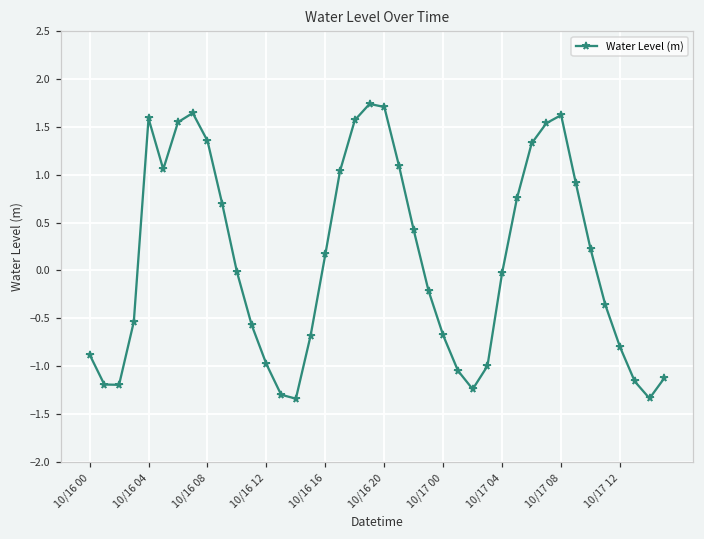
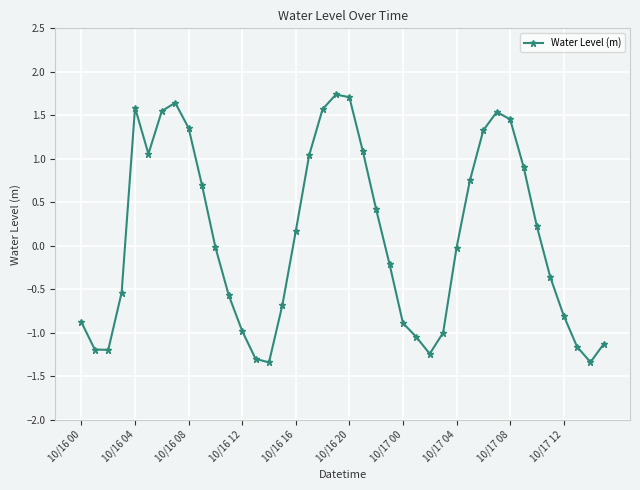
  {
    "10/16 00": -0.9,
    "10/16 04": 1.6,
    "10/16 08": 1.4,
    "10/16 12": -1.0,
    "10/16 16": 0.2,
    "10/16 20": 1.7,
-   "10/17 00": -0.7,
+   "10/17 00": -0.9,
    "10/17 04": 0.0,
-   "10/17 08": 1.6,
+   "10/17 08": 1.5,
    "10/17 12": -0.8
  }
